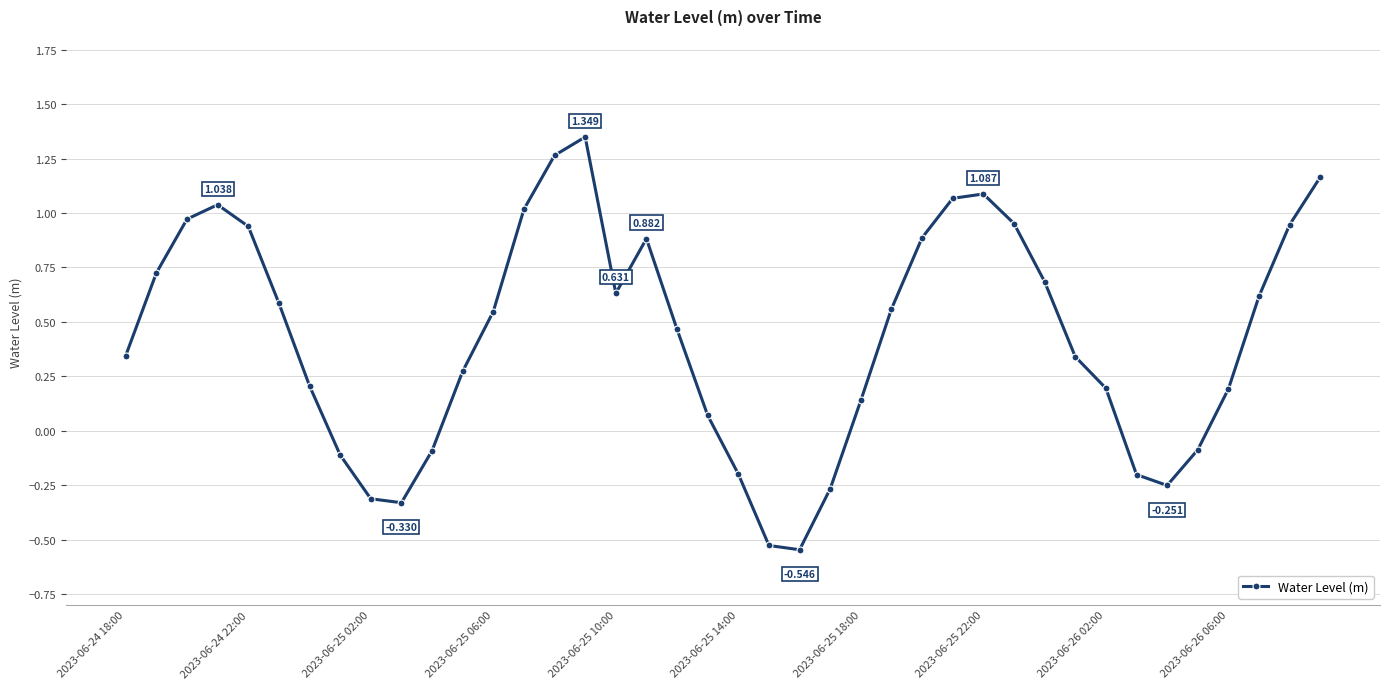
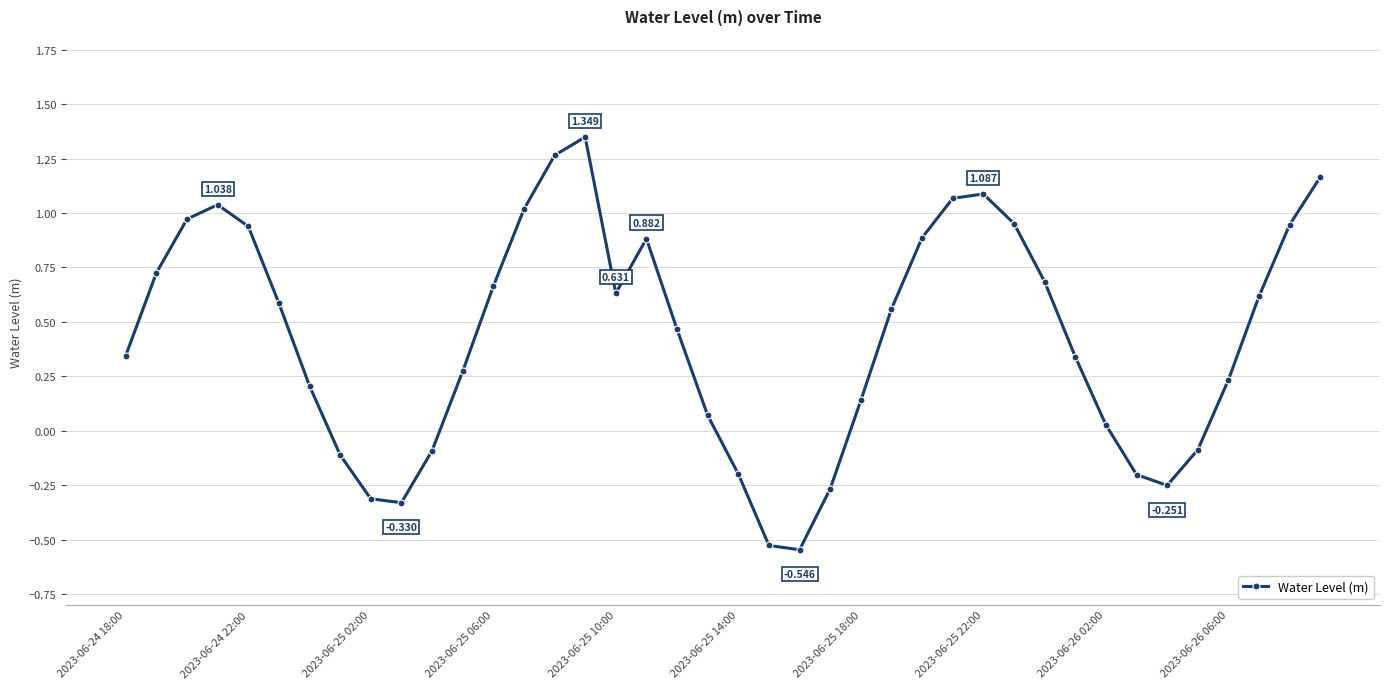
  {
    "2023-06-24 18:00": 0.35,
    "2023-06-24 22:00": 0.94,
    "2023-06-25 02:00": -0.31,
-   "2023-06-25 06:00": 0.55,
+   "2023-06-25 06:00": 0.66,
    "2023-06-25 14:00": -0.20,
    "2023-06-25 18:00": 0.14,
-   "2023-06-26 02:00": 0.20,
-   "2023-06-26 06:00": 0.19
+   "2023-06-26 02:00": 0.03,
+   "2023-06-26 06:00": 0.23
  }
